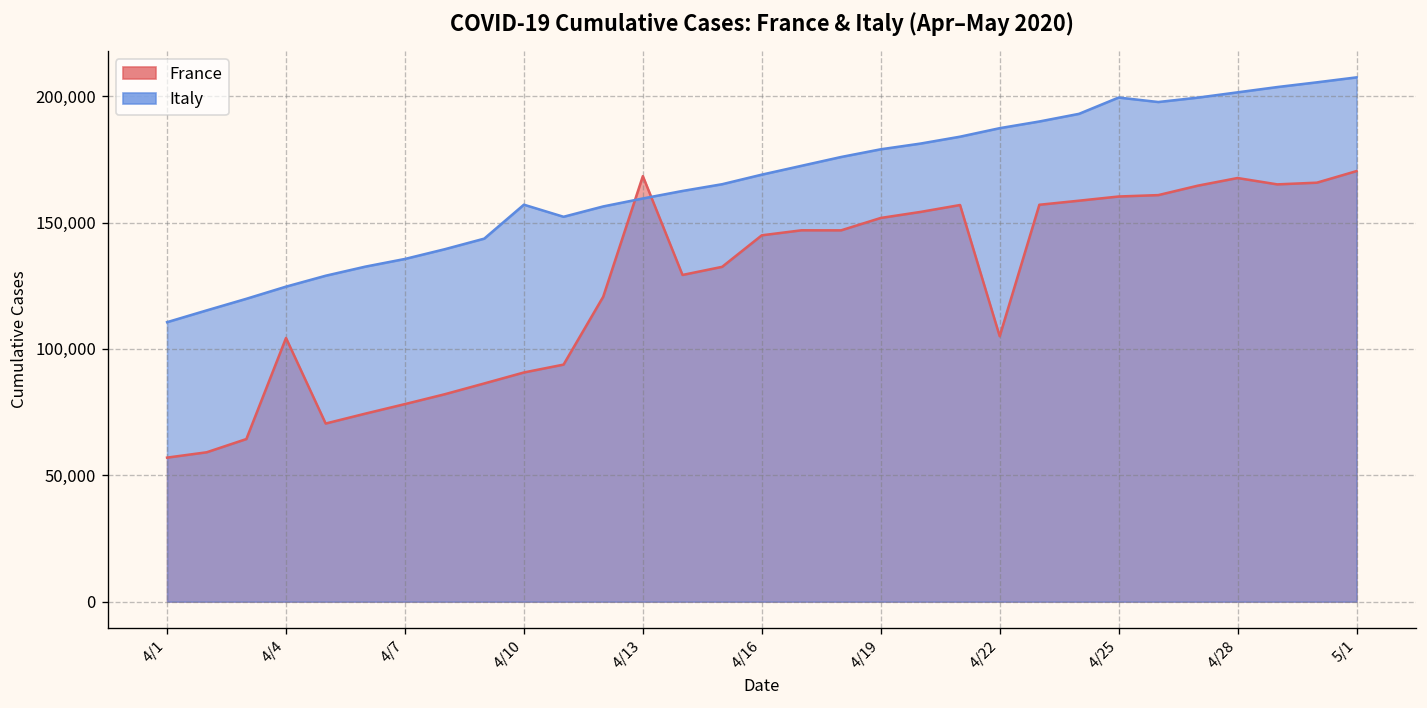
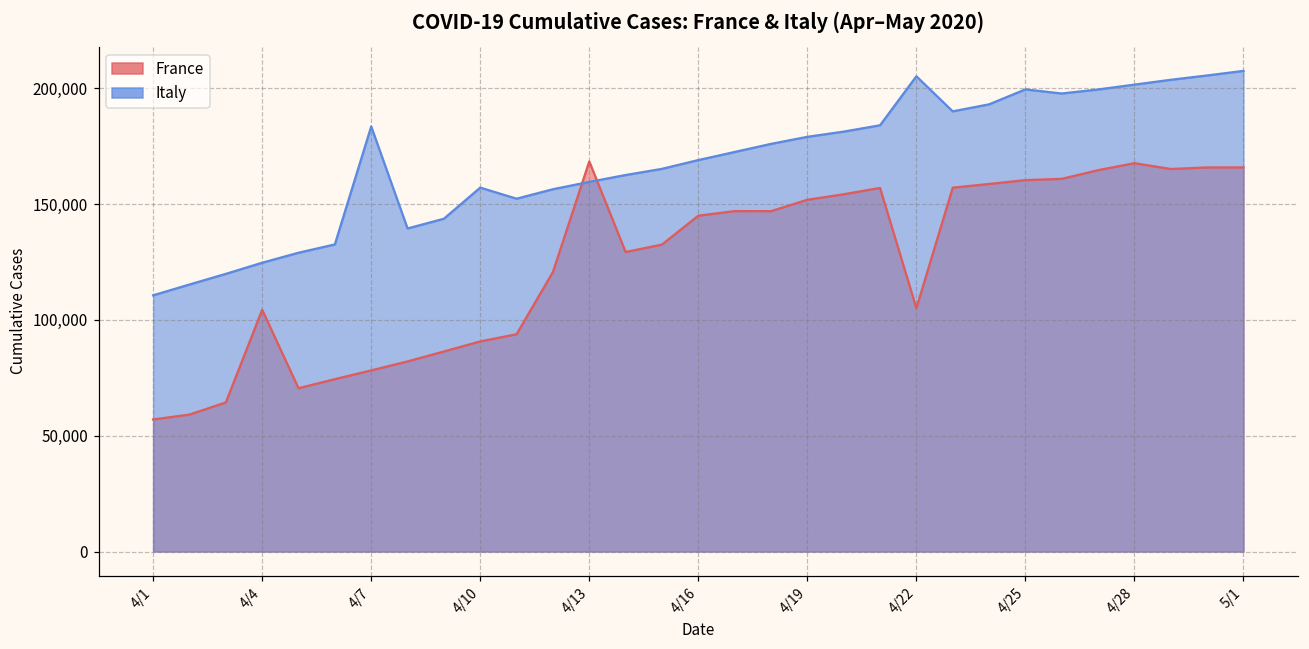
  {
    "France": {
      "4/1": "57,000",
      "4/4": "104,000",
      "4/7": "78,000",
      "4/10": "91,000",
      "4/13": "168,000",
      "4/16": "145,000",
      "4/19": "152,000",
      "4/22": "105,000",
      "4/25": "160,000",
      "4/28": "168,000",
-     "5/1": "170,000"
+     "5/1": "166,000"
    },
    "Italy": {
      "4/1": "111,000",
      "4/4": "125,000",
-     "4/7": "136,000",
+     "4/7": "183,000",
      "4/10": "157,000",
      "4/13": "160,000",
      "4/16": "169,000",
      "4/19": "179,000",
-     "4/22": "187,000",
+     "4/22": "205,000",
      "4/25": "199,000",
      "4/28": "202,000",
      "5/1": "207,000"
    }
  }
